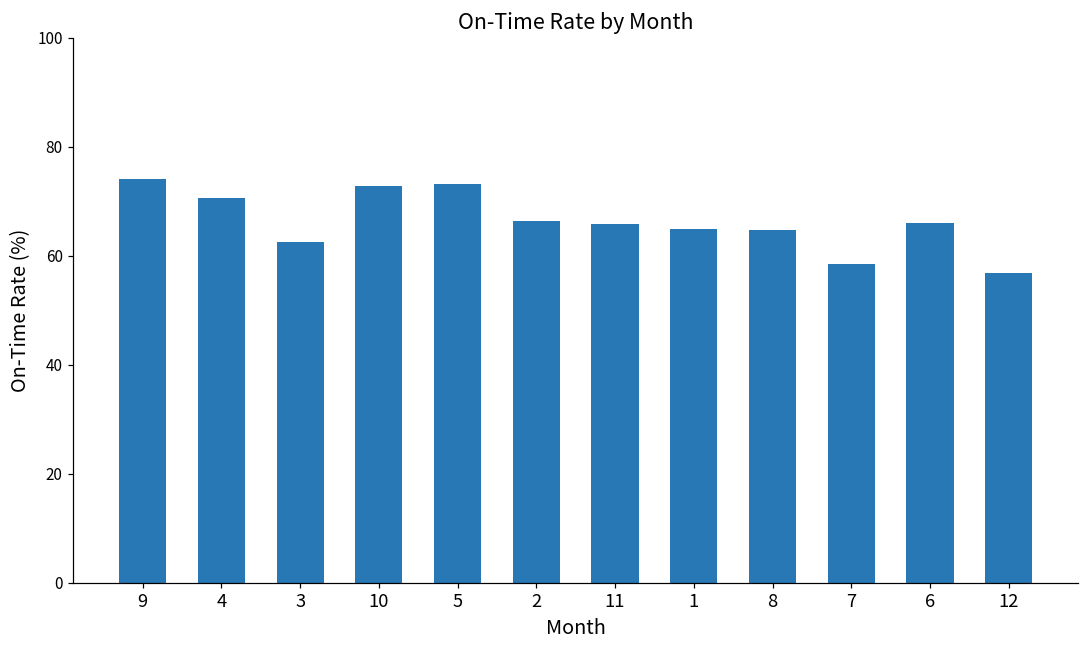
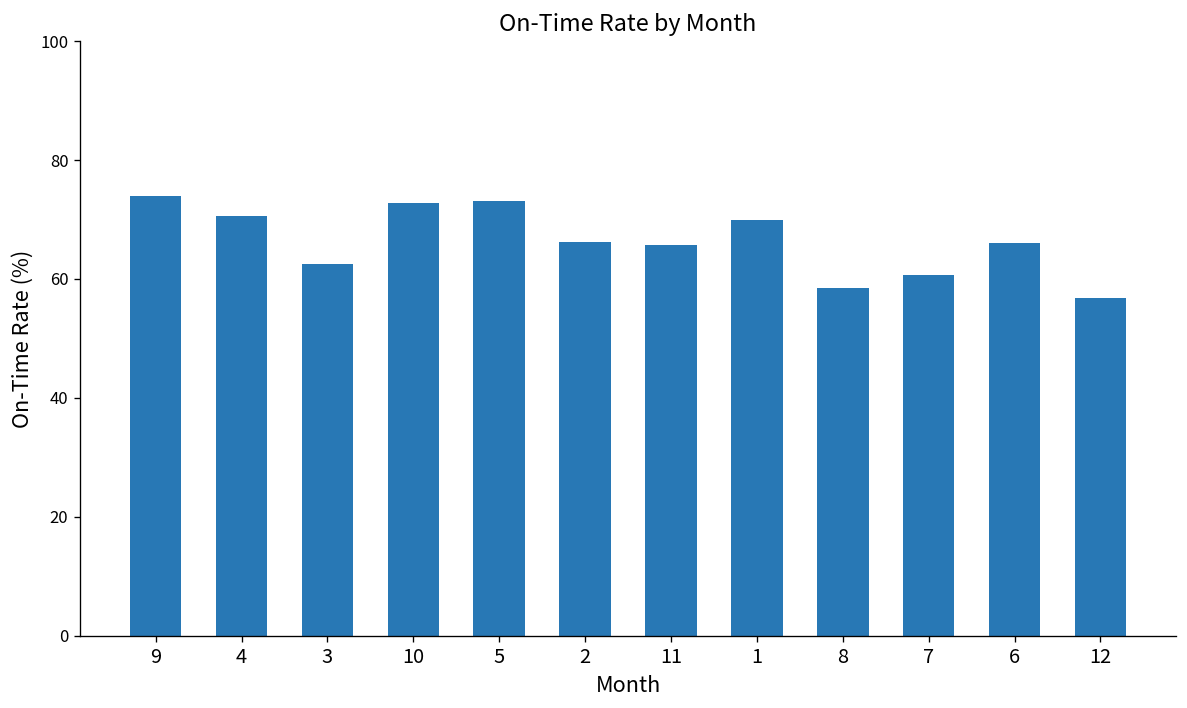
  {
    "9": 74,
    "4": 71,
    "3": 63,
    "10": 73,
    "5": 73,
    "2": 66,
    "11": 66,
-   "1": 65,
-   "8": 65,
-   "7": 59,
+   "1": 70,
+   "8": 58,
+   "7": 61,
    "6": 66,
    "12": 57
  }
